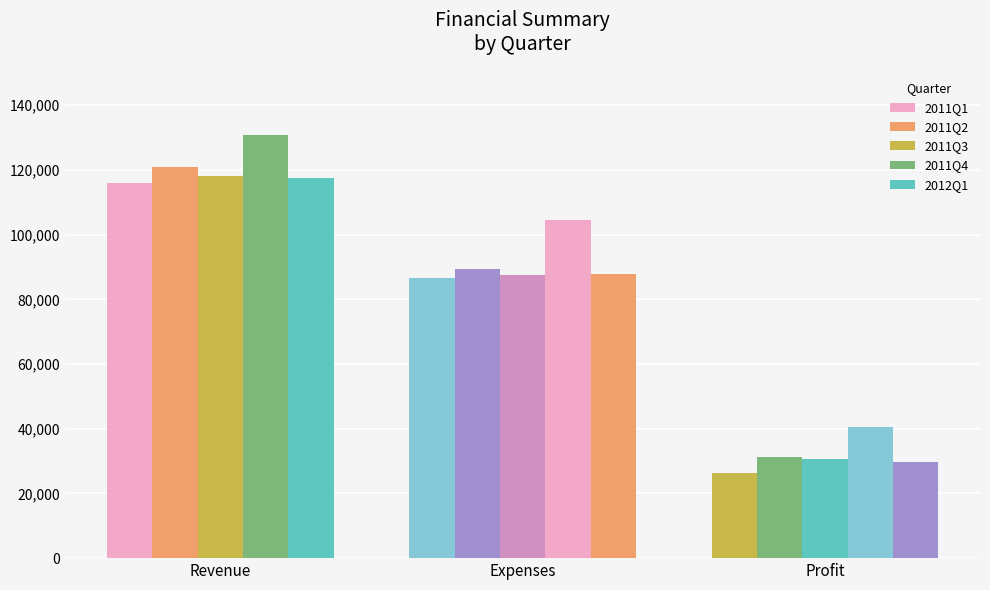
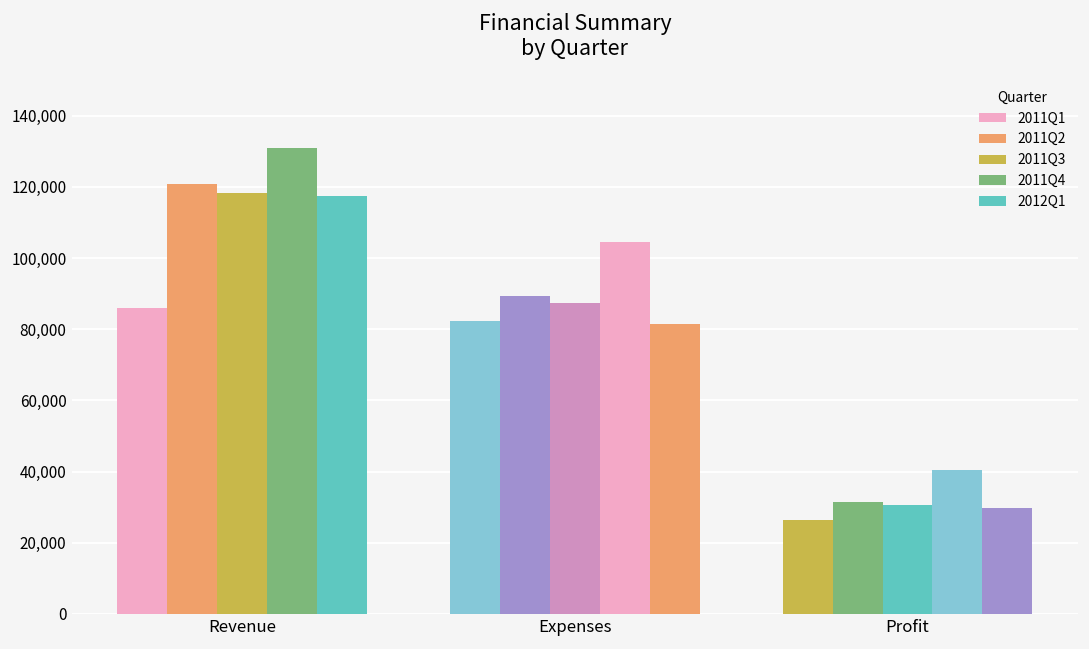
  {
    "2011Q1": {
-     "Revenue": "116,000",
-     "Expenses": "87,000",
+     "Revenue": "86,000",
+     "Expenses": "82,000",
      "Profit": "26,000"
    },
    "2011Q4": {
      "Revenue": "131,000",
      "Expenses": "105,000",
      "Profit": "41,000"
    },
    "2012Q1": {
      "Revenue": "118,000",
-     "Expenses": "88,000",
+     "Expenses": "81,000",
      "Profit": "30,000"
    }
  }
